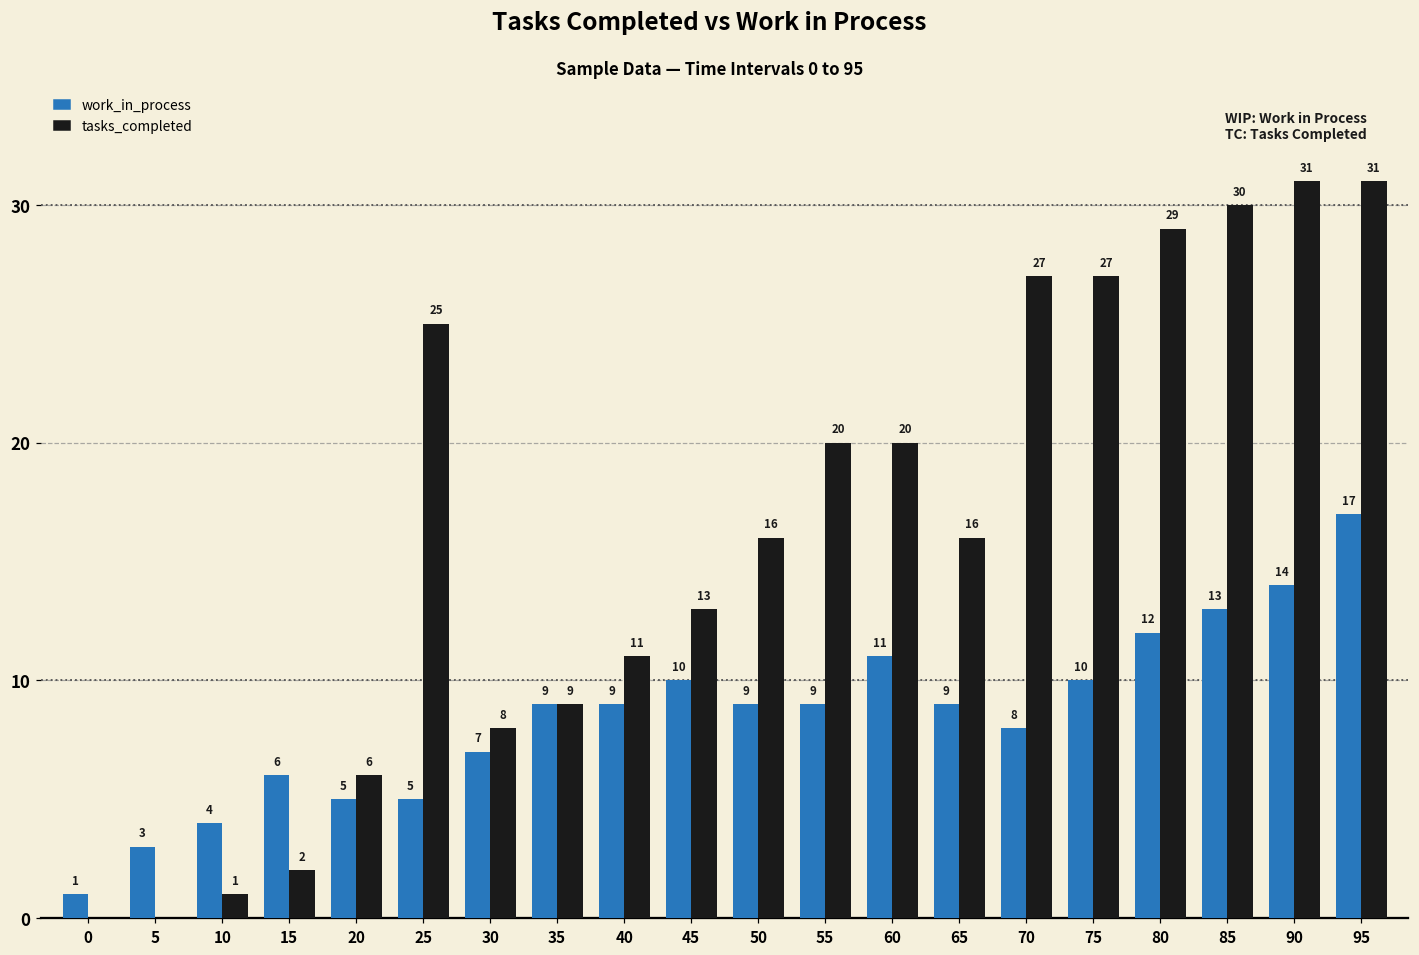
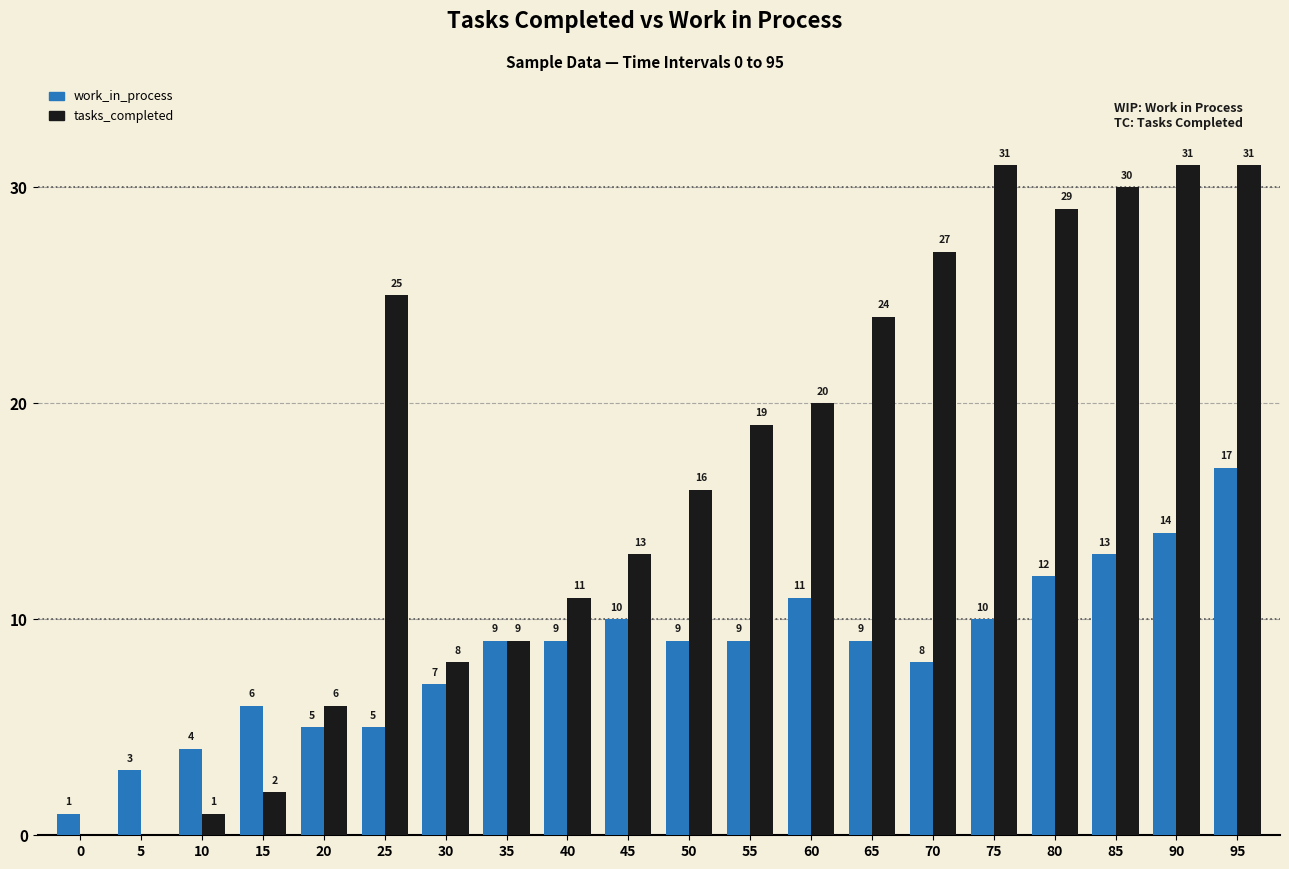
  {
    "work_in_process": {
      "0": 1,
      "5": 3,
      "10": 4,
      "15": 6,
      "20": 5,
      "25": 5,
      "30": 7,
      "35": 9,
      "40": 9,
      "45": 10,
      "50": 9,
      "55": 9,
      "60": 11,
      "65": 9,
      "70": 8,
      "75": 10,
      "80": 12,
      "85": 13,
      "90": 14,
      "95": 17
    },
    "tasks_completed": {
      "10": 1,
      "15": 2,
      "20": 6,
      "25": 25,
      "30": 8,
      "35": 9,
      "40": 11,
      "45": 13,
      "50": 16,
-     "55": 20,
+     "55": 19,
      "60": 20,
-     "65": 16,
+     "65": 24,
      "70": 27,
-     "75": 27,
+     "75": 31,
      "80": 29,
      "85": 30,
      "90": 31,
      "95": 31
    }
  }
